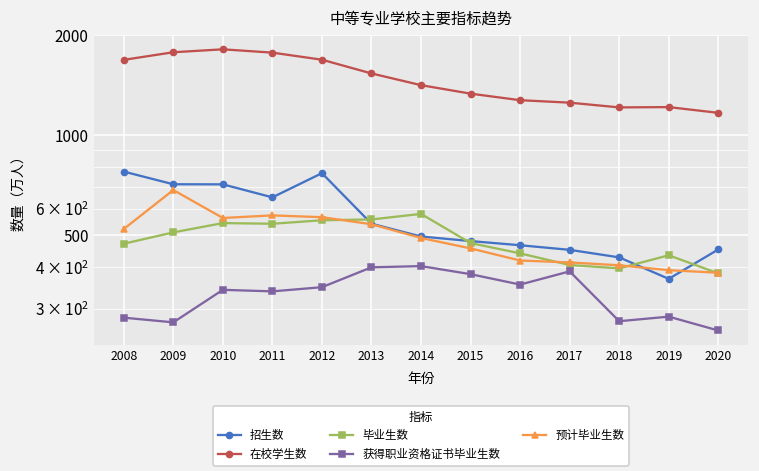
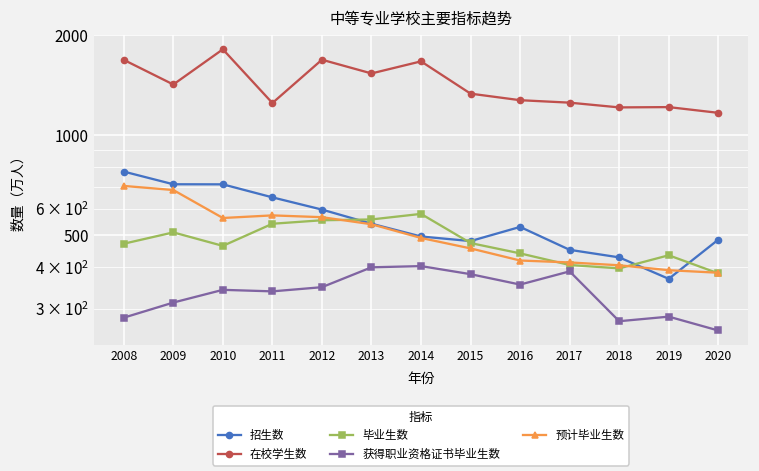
  {
    "招生数": {
      "2008": 780,
      "2009": 710,
      "2010": 710,
      "2011": 650,
-     "2012": 770,
-     "2016": 470,
+     "2012": 600,
+     "2016": 530,
      "2017": 450,
      "2018": 430,
      "2019": 370,
-     "2020": 450
+     "2020": 480
    },
    "在校学生数": {
      "2008": 1700,
-     "2009": 1800,
+     "2009": 1400,
      "2010": 1800,
-     "2011": 1800,
+     "2011": 1250,
      "2012": 1700,
      "2013": 1500,
-     "2014": 1400,
+     "2014": 1700,
      "2015": 1300,
      "2016": 1280,
      "2017": 1250,
      "2018": 1210,
      "2019": 1220,
      "2020": 1170
    },
    "毕业生数": {
      "2008": 470,
      "2009": 510,
-     "2010": 540,
+     "2010": 460,
      "2011": 540,
      "2012": 550,
      "2013": 560,
      "2014": 580,
      "2016": 440,
      "2018": 400,
      "2019": 430
    },
    "获得职业资格证书毕业生数": {
      "2008": 280,
-     "2009": 270,
+     "2009": 310,
      "2010": 340,
      "2011": 340,
      "2012": 350,
      "2013": 400,
      "2014": 400,
      "2015": 380,
      "2016": 350,
      "2017": 390,
      "2018": 280,
      "2019": 280,
      "2020": 260
    },
    "预计毕业生数": {
-     "2008": 520,
+     "2008": 700,
      "2009": 680,
      "2010": 560,
      "2011": 570,
      "2012": 570,
      "2015": 460,
      "2016": 420,
      "2018": 410,
      "2019": 390
    }
  }
